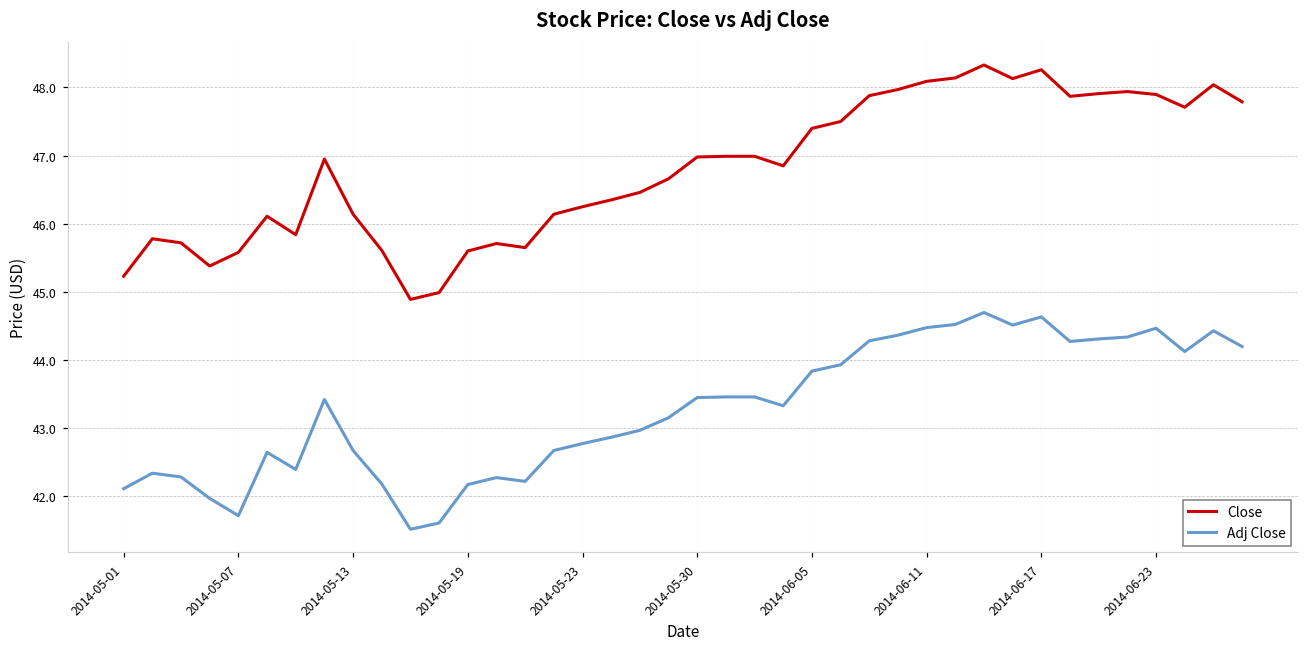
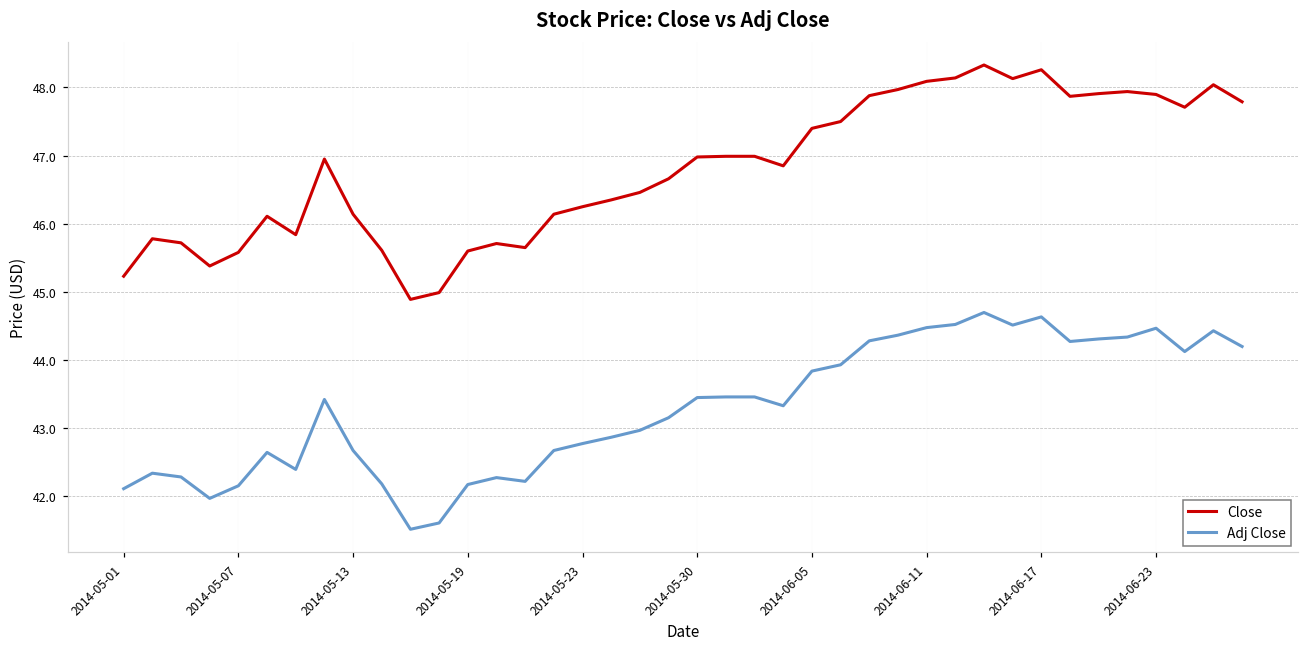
  {
    "Close": {
      "2014-05-01": 45.2,
      "2014-05-07": 45.6,
      "2014-05-13": 46.1,
      "2014-05-19": 45.6,
      "2014-05-23": 46.3,
      "2014-05-30": 47.0,
      "2014-06-05": 47.4,
      "2014-06-11": 48.1,
      "2014-06-17": 48.3,
      "2014-06-23": 47.9
    },
    "Adj Close": {
      "2014-05-01": 42.1,
-     "2014-05-07": 41.7,
+     "2014-05-07": 42.2,
      "2014-05-13": 42.7,
      "2014-05-19": 42.2,
      "2014-05-23": 42.8,
      "2014-05-30": 43.4,
      "2014-06-05": 43.8,
      "2014-06-11": 44.5,
      "2014-06-17": 44.6,
      "2014-06-23": 44.5
    }
  }
